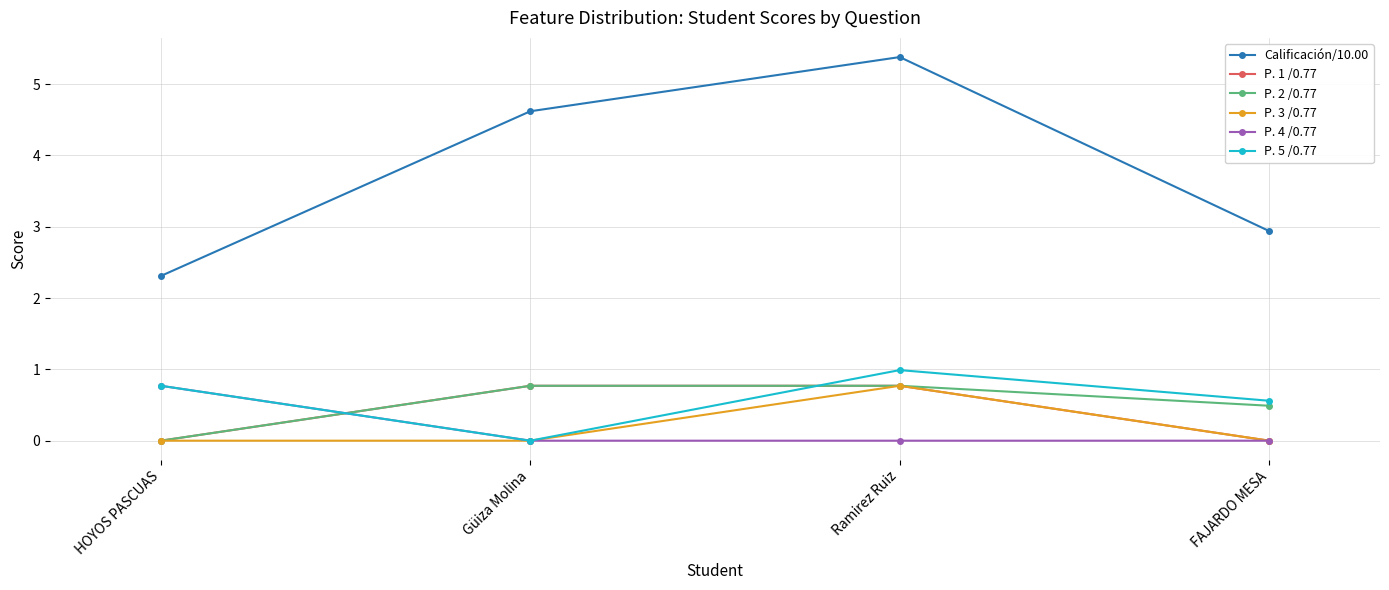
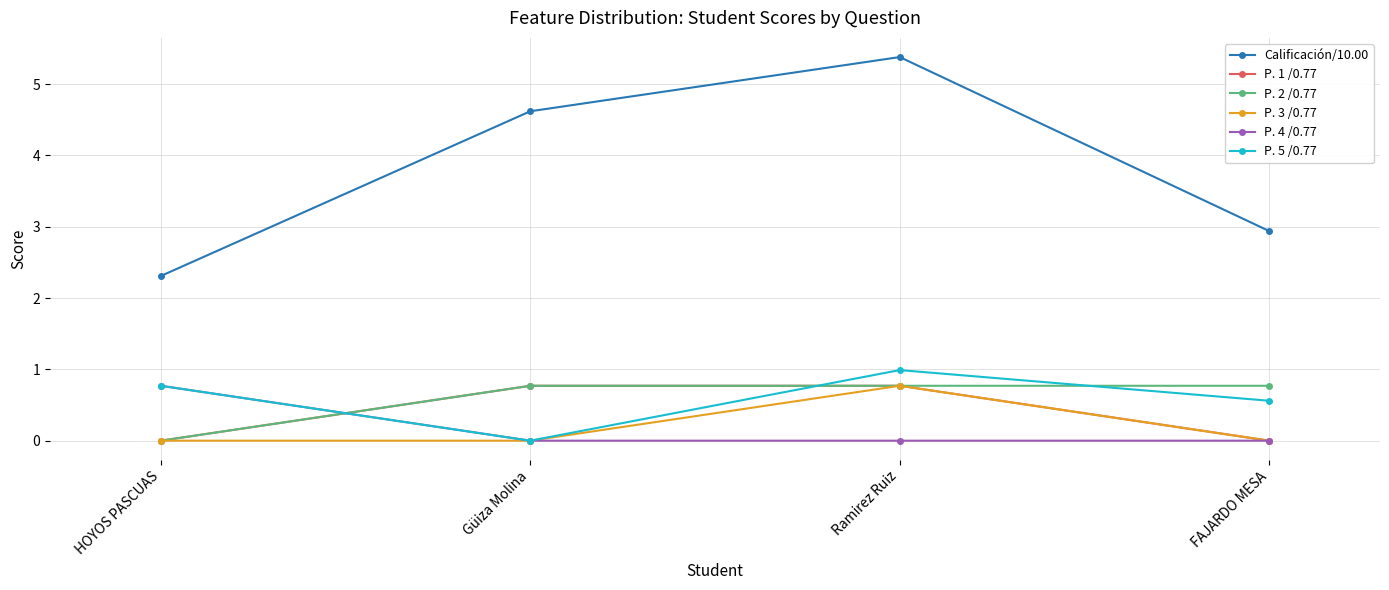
  {
    "Calificación/10.00": {
      "HOYOS PASCUAS": 2.3,
      "Güiza Molina": 4.6,
      "Ramirez Ruiz": 5.4,
      "FAJARDO MESA": 2.9
    },
    "P. 2 /0.77": {
-     "FAJARDO MESA": 0.5
+     "FAJARDO MESA": 0.8
    },
    "P. 4 /0.77": {
      "Ramirez Ruiz": 0.0
    },
    "P. 5 /0.77": {
      "Ramirez Ruiz": 1.0,
      "FAJARDO MESA": 0.6
    }
  }
